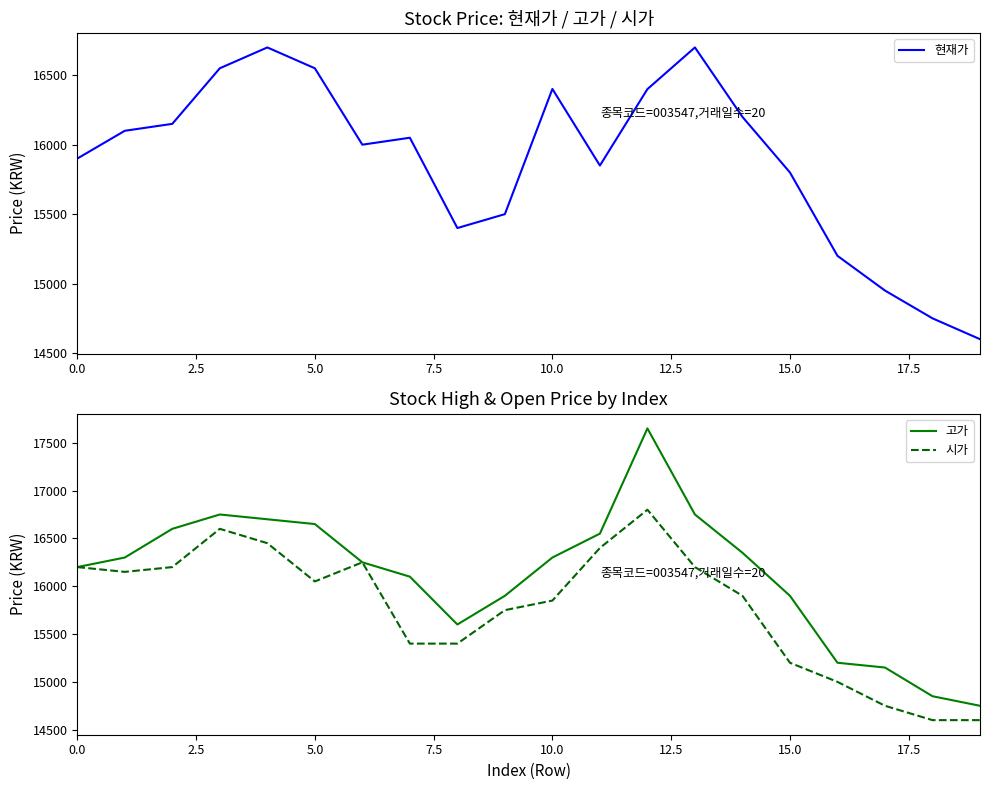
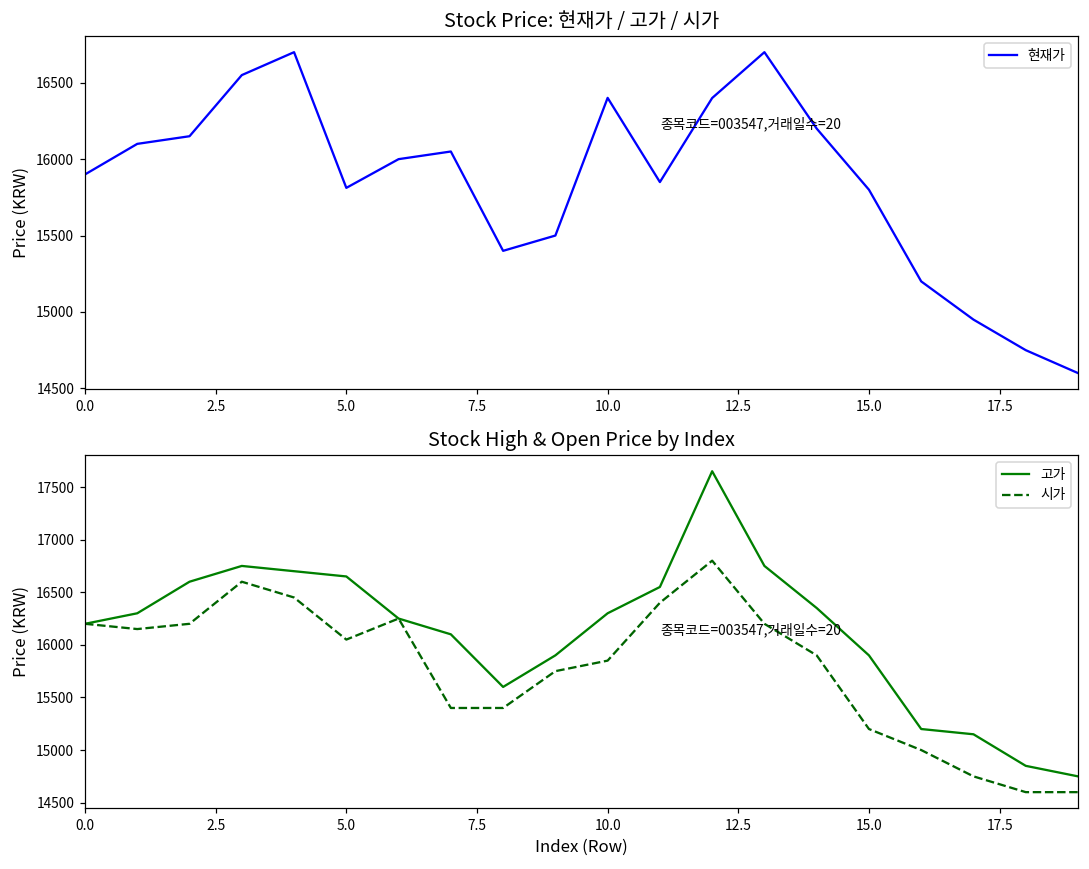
  {
    "Stock Price: 현재가 / 고가 / 시가": {
      "0.0": 15900,
-     "5.0": 16550,
+     "5.0": 15810,
      "10.0": 16400,
      "15.0": 15800
    }
  }
